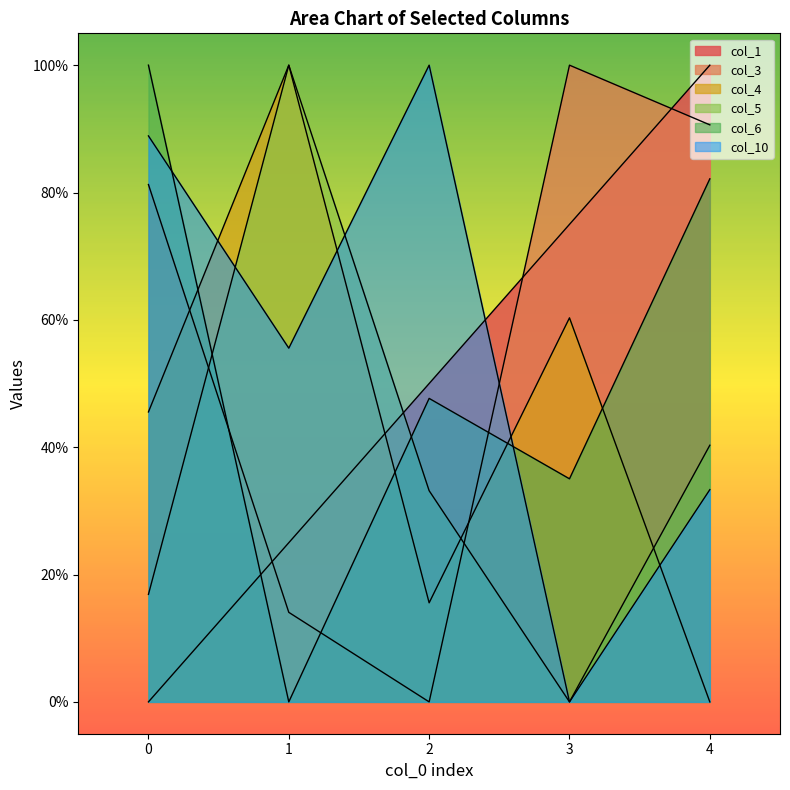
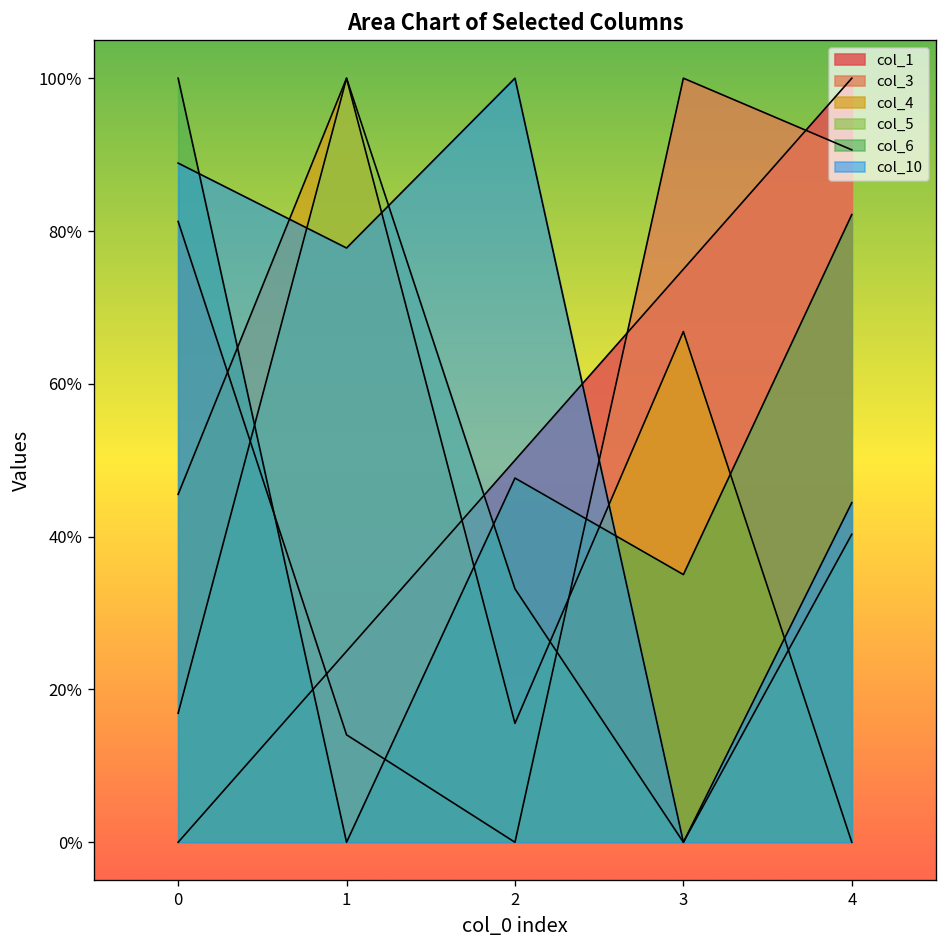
  {
    "col_4": {
      "0": "46%",
      "2": "16%",
-     "3": "60%",
+     "3": "67%",
      "4": "0%"
    },
    "col_10": {
      "0": "89%",
-     "1": "56%",
+     "1": "78%",
      "2": "100%",
-     "4": "33%"
+     "4": "44%"
    }
  }
